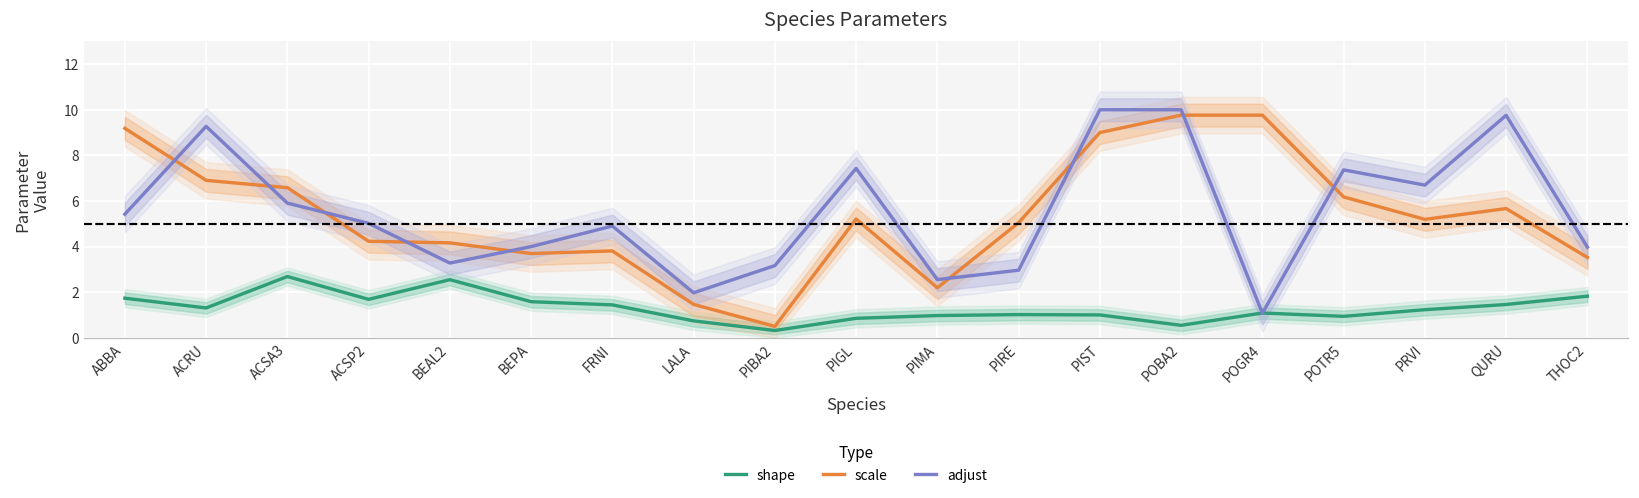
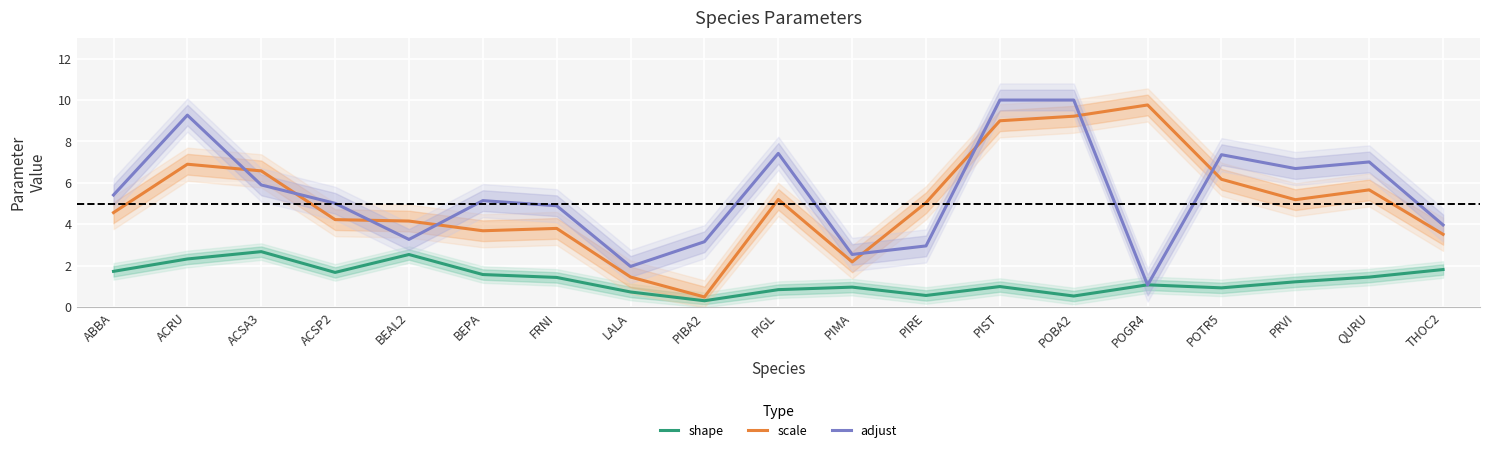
  {
    "shape": {
      "ABBA": 1.7,
-     "ACRU": 1.3,
+     "ACRU": 2.3,
      "ACSA3": 2.7,
      "ACSP2": 1.7,
      "BEAL2": 2.5,
      "BEPA": 1.6,
      "FRNI": 1.4,
      "LALA": 0.7,
      "PIBA2": 0.3,
      "PIGL": 0.9,
      "PIMA": 1.0,
-     "PIRE": 1.0,
+     "PIRE": 0.6,
      "PIST": 1.0,
      "POBA2": 0.5,
      "POTR5": 0.9,
      "PRVI": 1.2,
      "QURU": 1.5,
      "THOC2": 1.8
    },
    "scale": {
-     "ABBA": 9.2,
+     "ABBA": 4.6,
      "ACRU": 6.9,
      "ACSP2": 4.2,
      "BEPA": 3.7,
      "FRNI": 3.8,
      "LALA": 1.5,
      "PIGL": 5.2,
      "PIMA": 2.2,
      "PIRE": 5.0,
      "PIST": 9.0,
-     "POBA2": 9.8,
+     "POBA2": 9.2,
      "POGR4": 9.8,
      "POTR5": 6.2,
      "PRVI": 5.2,
      "QURU": 5.7,
      "THOC2": 3.5
    },
    "adjust": {
      "ACRU": 9.3,
      "ACSA3": 5.9,
      "BEAL2": 3.3,
-     "BEPA": 4.0,
+     "BEPA": 5.1,
      "FRNI": 4.9,
      "PIBA2": 3.2,
      "PIGL": 7.4,
      "PIMA": 2.5,
      "PIRE": 3.0,
      "PIST": 10.0,
      "POTR5": 7.4,
      "PRVI": 6.7,
-     "QURU": 9.8
+     "QURU": 7.0
    }
  }
